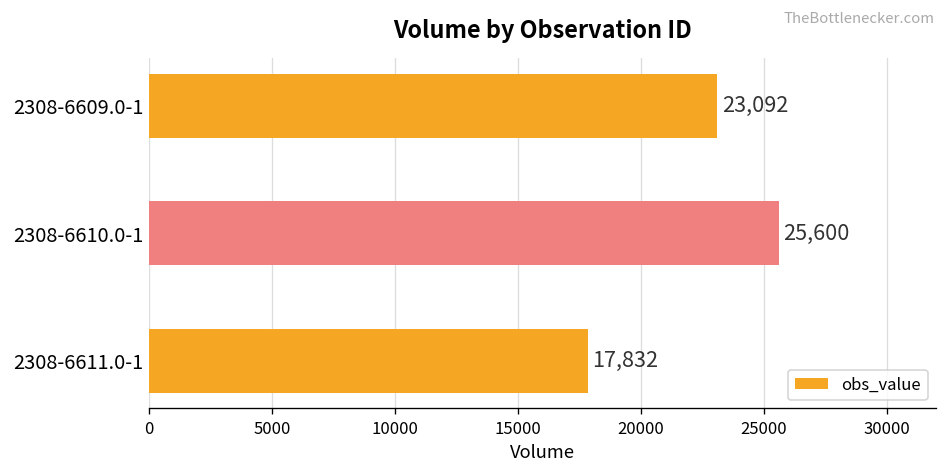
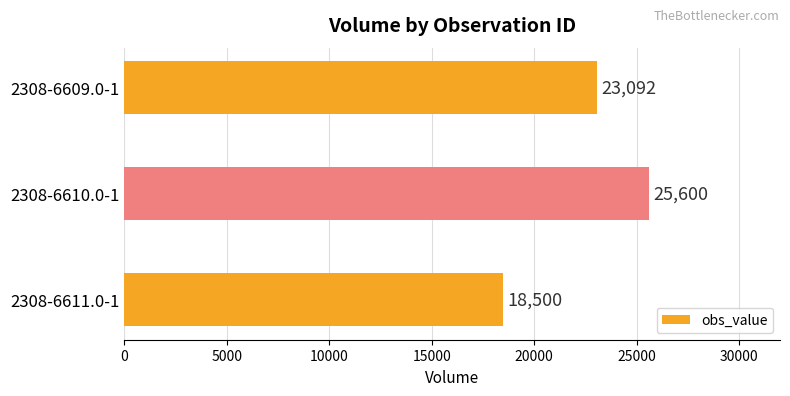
  {
    "2308-6609.0-1": "23,092",
    "2308-6610.0-1": "25,600",
-   "2308-6611.0-1": "17,832"
+   "2308-6611.0-1": "18,500"
  }
